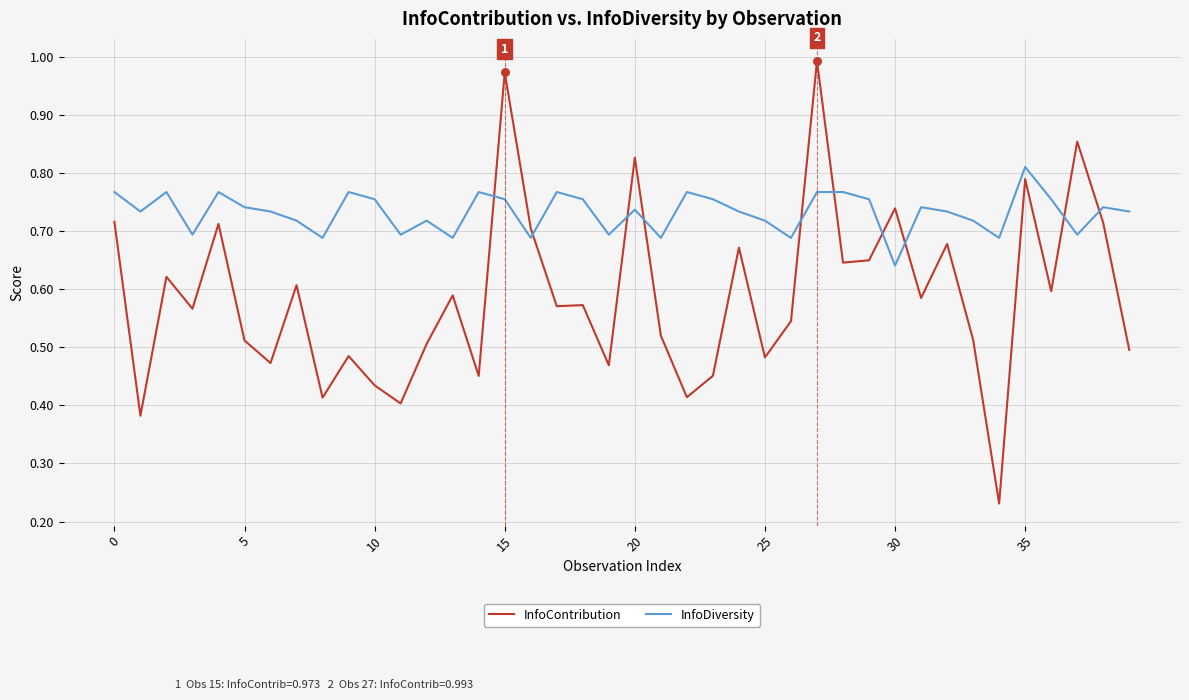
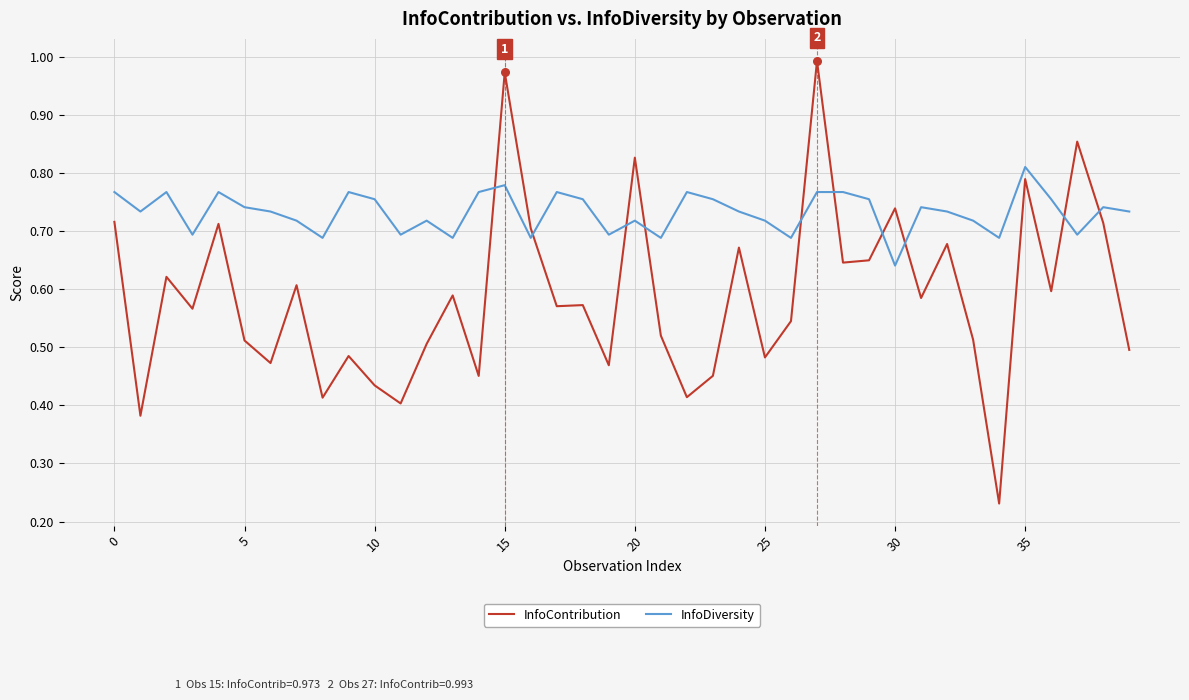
  {
    "InfoDiversity": {
      "0": 0.77,
      "5": 0.74,
      "10": 0.75,
-     "15": 0.75,
-     "20": 0.74,
+     "15": 0.78,
+     "20": 0.72,
      "25": 0.72,
      "30": 0.64,
      "35": 0.81
    }
  }
